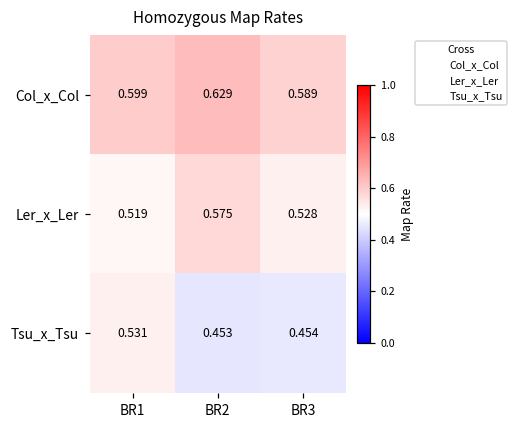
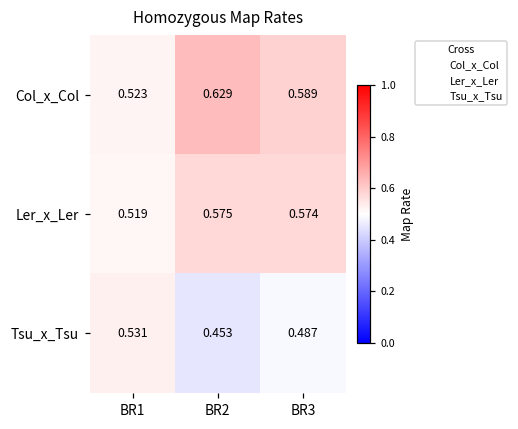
  {
    "Col_x_Col": {
-     "BR1": 0.599,
+     "BR1": 0.523,
      "BR2": 0.629,
      "BR3": 0.589
    },
    "Ler_x_Ler": {
      "BR1": 0.519,
      "BR2": 0.575,
-     "BR3": 0.528
+     "BR3": 0.574
    },
    "Tsu_x_Tsu": {
      "BR1": 0.531,
      "BR2": 0.453,
-     "BR3": 0.454
+     "BR3": 0.487
    }
  }
